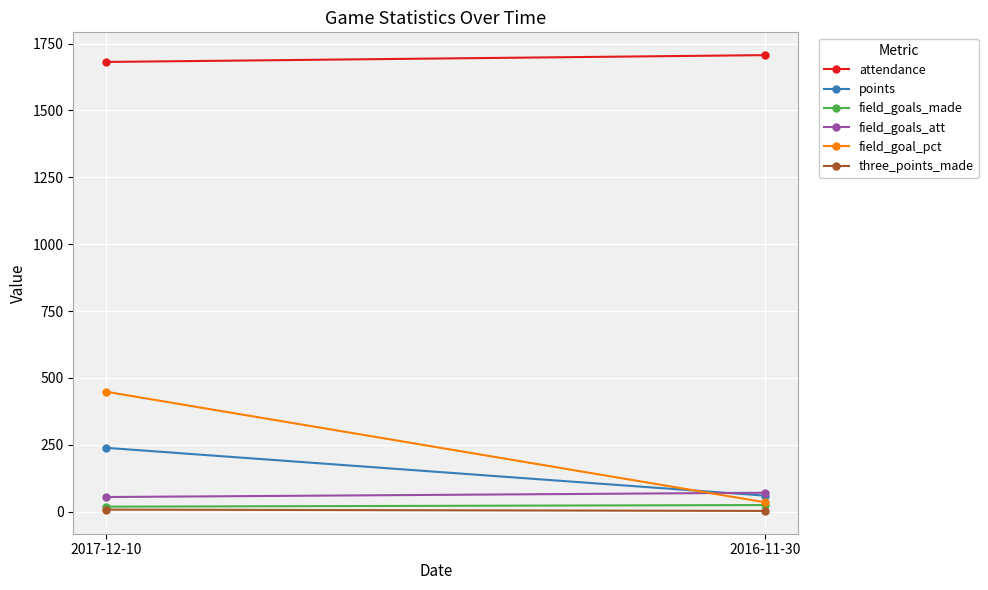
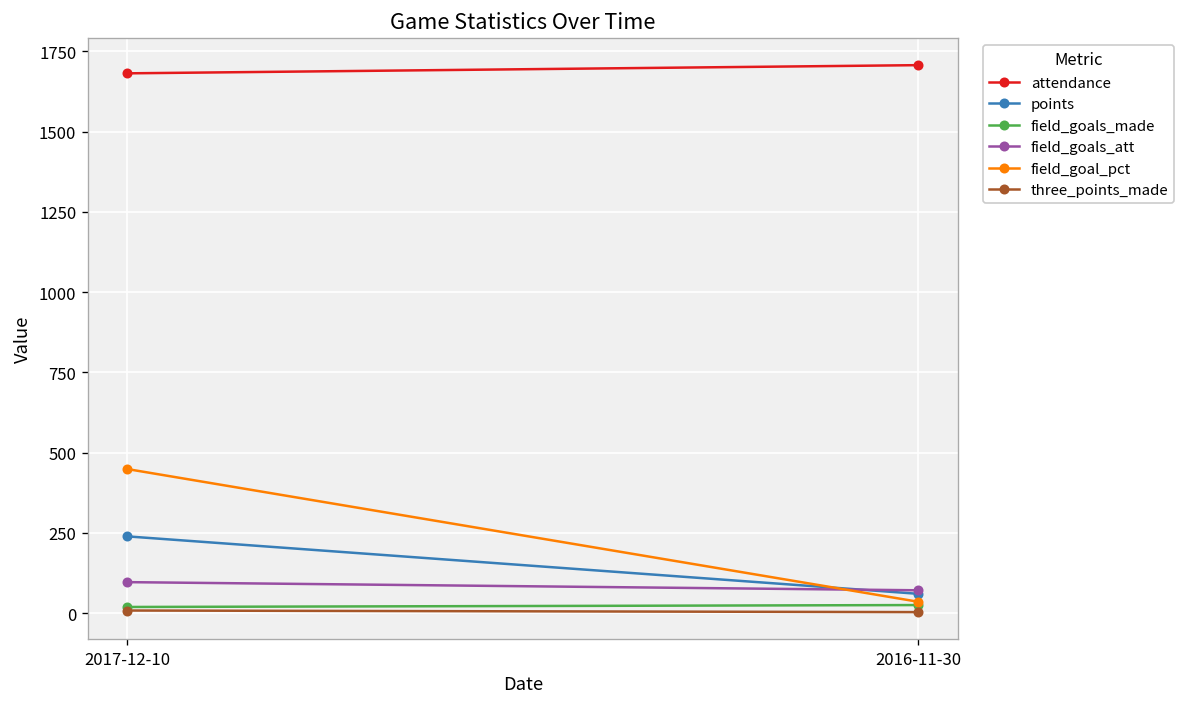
  {
    "attendance": {
      "2017-12-10": 1680,
      "2016-11-30": 1710
    },
    "points": {
      "2017-12-10": 240,
      "2016-11-30": 60
    },
    "field_goals_made": {
      "2017-12-10": 20,
      "2016-11-30": 30
    },
    "field_goals_att": {
-     "2017-12-10": 60,
+     "2017-12-10": 100,
      "2016-11-30": 70
    },
    "field_goal_pct": {
      "2017-12-10": 450,
      "2016-11-30": 40
    },
    "three_points_made": {
      "2017-12-10": 10,
      "2016-11-30": 0
    }
  }
